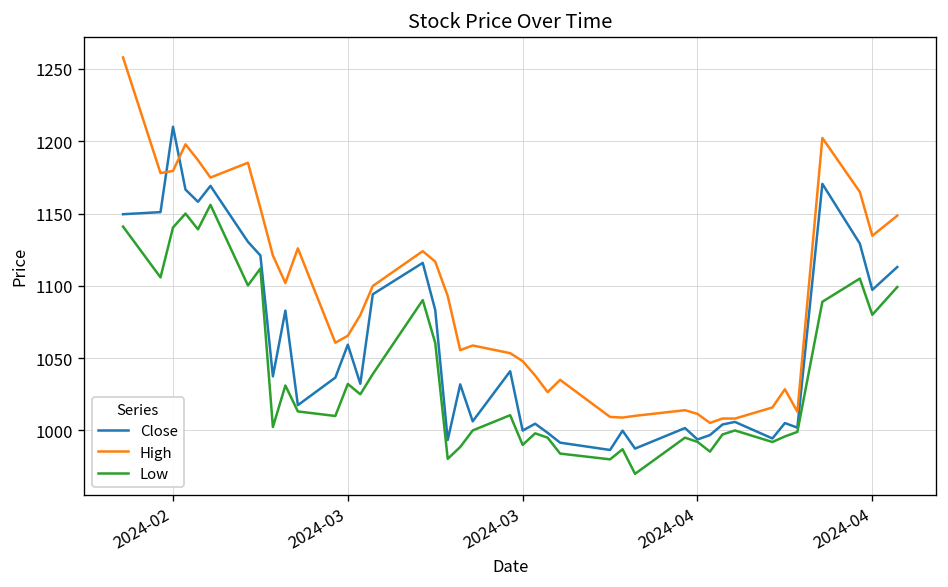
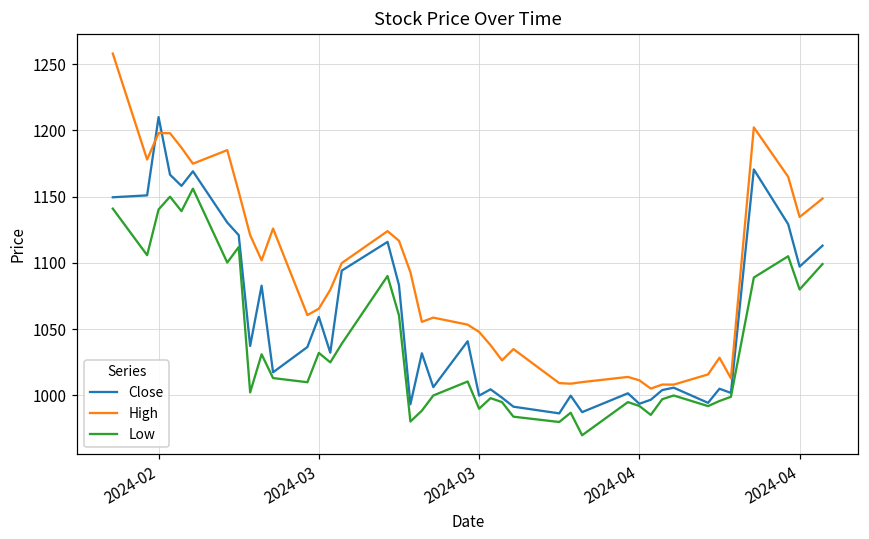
  {
    "Close": {
      "2024-02": 1210
    },
    "High": {
-     "2024-02": 1180
+     "2024-02": 1198
    },
    "Low": {
      "2024-02": 1140
    }
  }
